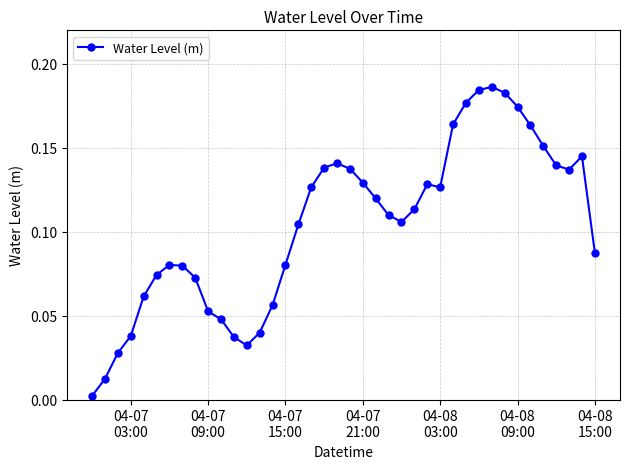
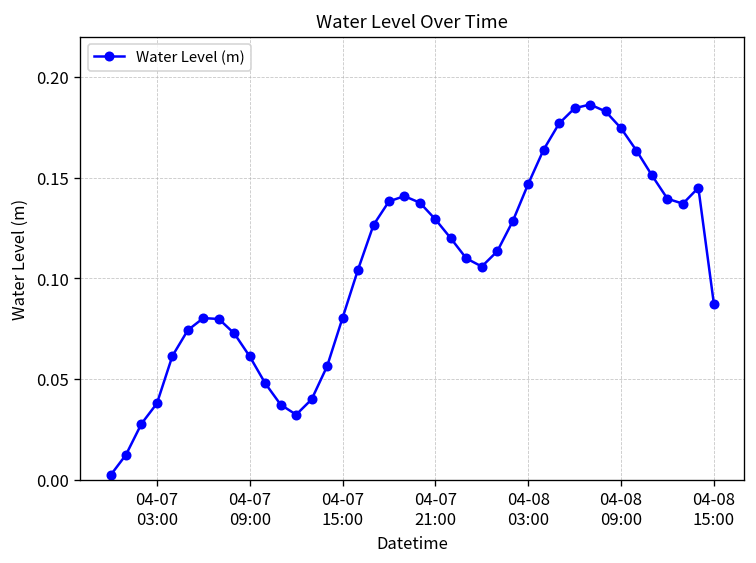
  {
    "04-07 03:00": 0.038,
-   "04-07 09:00": 0.053,
+   "04-07 09:00": 0.061,
    "04-07 15:00": 0.080,
    "04-07 21:00": 0.129,
-   "04-08 03:00": 0.126,
+   "04-08 03:00": 0.147,
    "04-08 09:00": 0.175,
    "04-08 15:00": 0.087
  }
